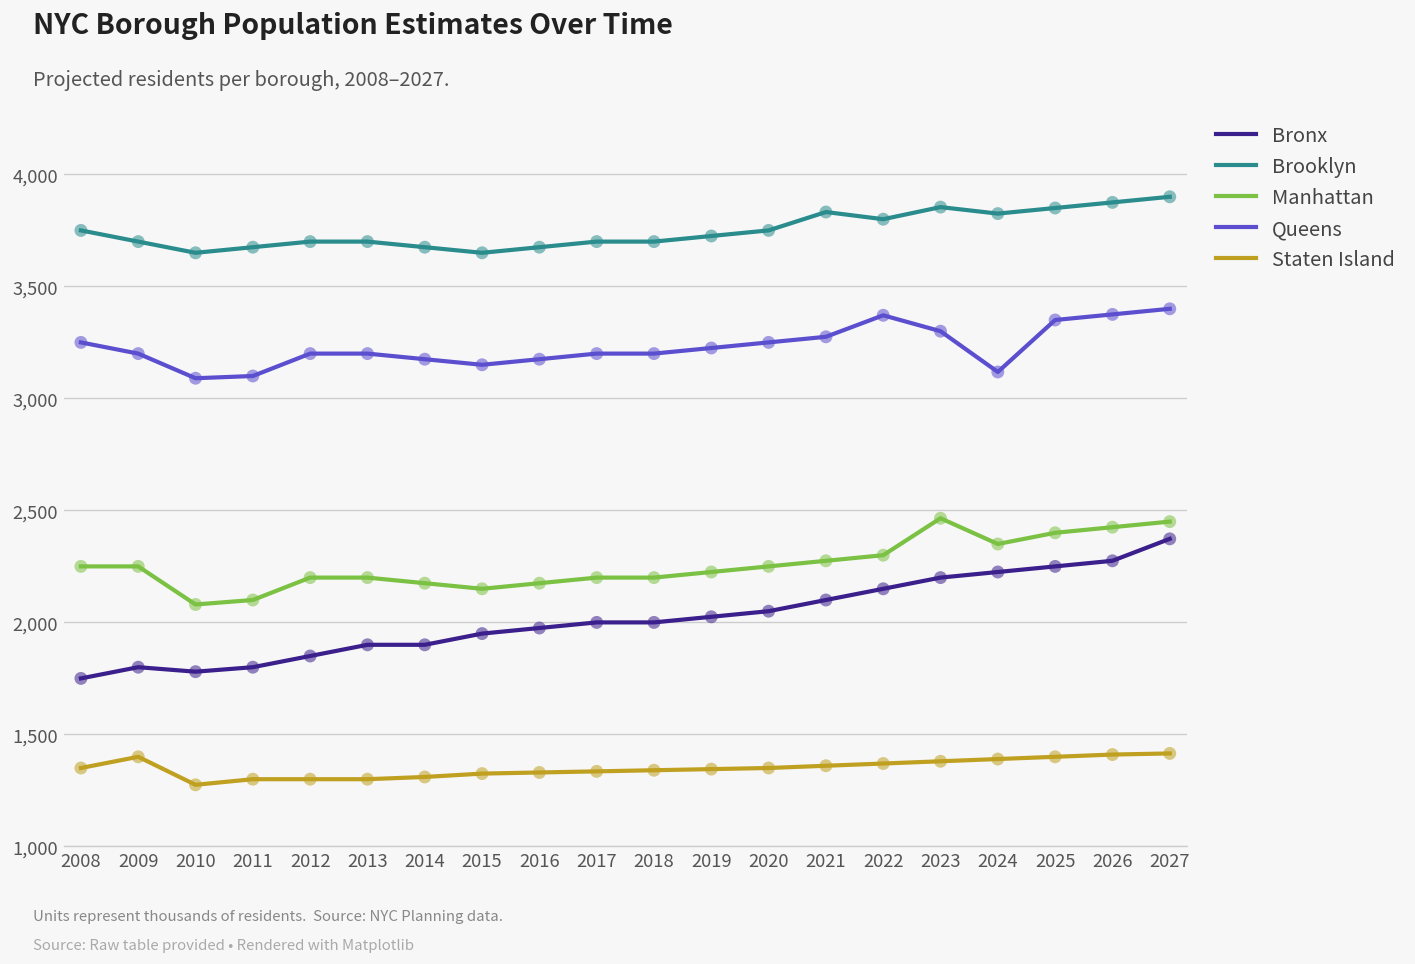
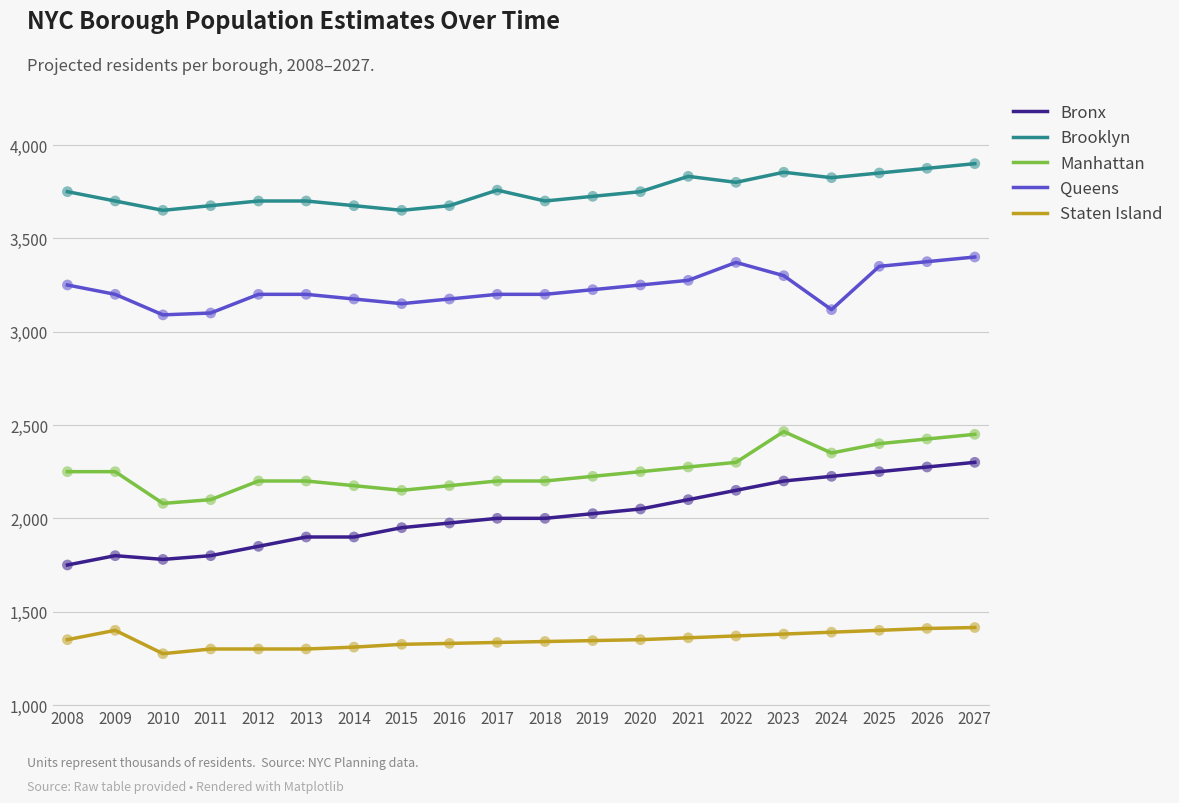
  {
    "Bronx": {
      "2008": "1,750",
      "2009": "1,800",
      "2010": "1,780",
      "2011": "1,800",
      "2012": "1,850",
      "2013": "1,900",
      "2014": "1,900",
      "2015": "1,950",
      "2016": "1,980",
      "2017": "2,000",
      "2018": "2,000",
      "2019": "2,030",
      "2020": "2,050",
      "2021": "2,100",
      "2022": "2,150",
      "2023": "2,200",
      "2024": "2,230",
      "2025": "2,250",
      "2026": "2,280",
-     "2027": "2,370"
+     "2027": "2,300"
    },
    "Brooklyn": {
      "2008": "3,750",
      "2009": "3,700",
      "2010": "3,650",
      "2011": "3,680",
      "2012": "3,700",
      "2013": "3,700",
      "2014": "3,680",
      "2015": "3,650",
      "2016": "3,680",
-     "2017": "3,700",
+     "2017": "3,760",
      "2018": "3,700",
      "2019": "3,730",
      "2020": "3,750",
      "2021": "3,830",
      "2022": "3,800",
      "2023": "3,850",
      "2024": "3,830",
      "2025": "3,850",
      "2026": "3,880",
      "2027": "3,900"
    },
    "Manhattan": {
      "2008": "2,250",
      "2009": "2,250",
      "2010": "2,080",
      "2011": "2,100",
      "2012": "2,200",
      "2013": "2,200",
      "2014": "2,180",
      "2015": "2,150",
      "2016": "2,180",
      "2017": "2,200",
      "2018": "2,200",
      "2019": "2,230",
      "2020": "2,250",
      "2021": "2,280",
      "2022": "2,300",
      "2023": "2,470",
      "2024": "2,350",
      "2025": "2,400",
      "2026": "2,430",
      "2027": "2,450"
    },
    "Queens": {
      "2008": "3,250",
      "2009": "3,200",
      "2010": "3,090",
      "2011": "3,100",
      "2012": "3,200",
      "2013": "3,200",
      "2014": "3,180",
      "2015": "3,150",
      "2016": "3,180",
      "2017": "3,200",
      "2018": "3,200",
      "2019": "3,230",
      "2020": "3,250",
      "2021": "3,280",
      "2022": "3,370",
      "2023": "3,300",
      "2024": "3,120",
      "2025": "3,350",
      "2026": "3,380",
      "2027": "3,400"
    },
    "Staten Island": {
      "2008": "1,350",
      "2009": "1,400",
      "2010": "1,280",
      "2011": "1,300",
      "2012": "1,300",
      "2013": "1,300",
      "2014": "1,310",
      "2015": "1,330",
      "2016": "1,330",
      "2017": "1,340",
      "2018": "1,340",
      "2019": "1,350",
      "2020": "1,350",
      "2021": "1,360",
      "2022": "1,370",
      "2023": "1,380",
      "2024": "1,390",
      "2025": "1,400",
      "2026": "1,410",
      "2027": "1,420"
    }
  }
